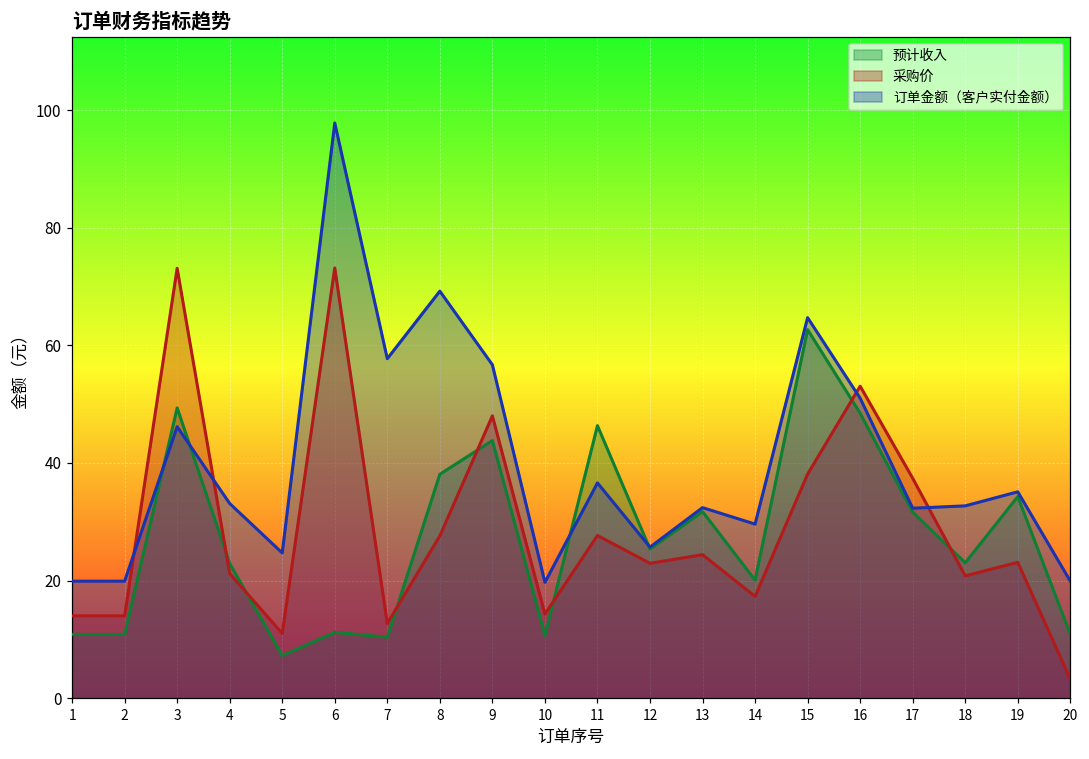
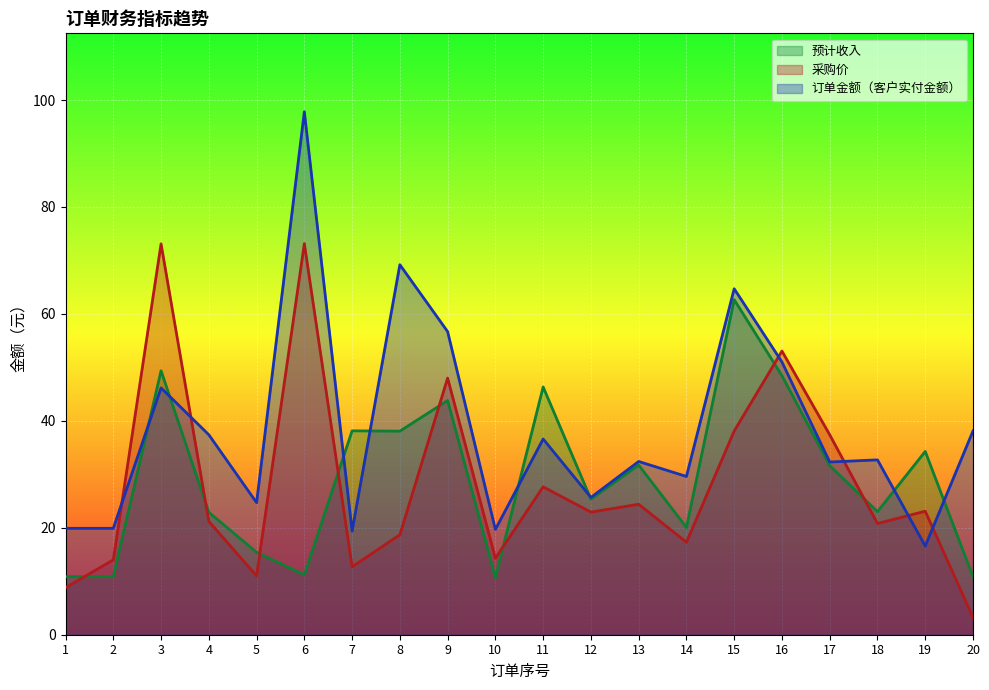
  {
    "预计收入": {
      "1": 11,
      "2": 11,
      "3": 49,
      "4": 23,
-     "5": 7,
+     "5": 15,
      "6": 11,
-     "7": 10,
+     "7": 38,
      "8": 38,
      "9": 44,
      "10": 11,
      "11": 46,
      "13": 32,
      "14": 20,
      "15": 63,
      "16": 48,
      "17": 32,
      "18": 23,
      "19": 34,
      "20": 11
    },
    "采购价": {
-     "1": 14,
+     "1": 9,
      "2": 14,
      "3": 73,
      "4": 21,
      "5": 11,
      "6": 73,
      "7": 13,
-     "8": 28,
+     "8": 19,
      "9": 48,
      "10": 14,
      "11": 28,
      "12": 23,
      "13": 24,
      "14": 17,
      "15": 38,
      "16": 53,
      "17": 37,
      "18": 21,
      "19": 23,
      "20": 3
    },
    "订单金额（客户实付金额）": {
      "1": 20,
      "2": 20,
      "3": 46,
-     "4": 33,
+     "4": 37,
      "5": 25,
      "6": 98,
-     "7": 58,
+     "7": 19,
      "8": 69,
      "9": 57,
      "10": 20,
      "11": 37,
      "13": 32,
      "14": 30,
      "15": 65,
      "16": 51,
      "17": 32,
      "18": 33,
-     "19": 35,
-     "20": 20
+     "19": 17,
+     "20": 38
    }
  }
